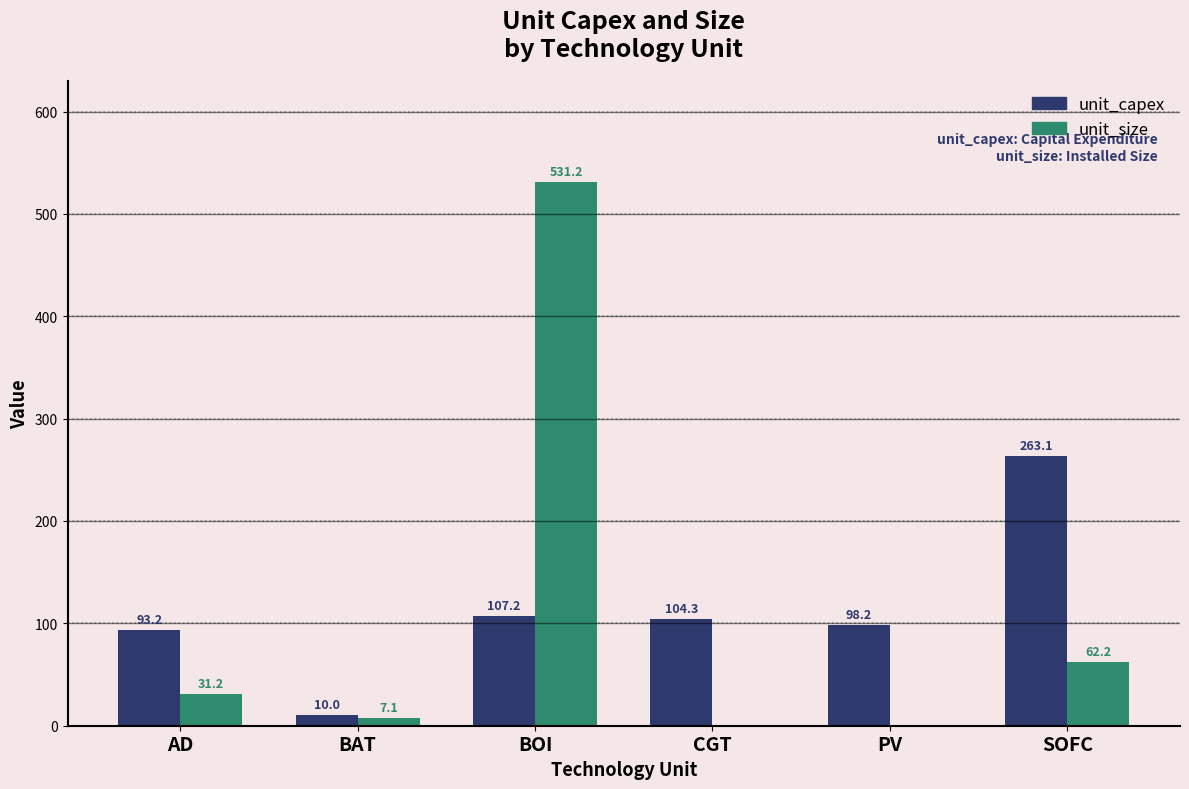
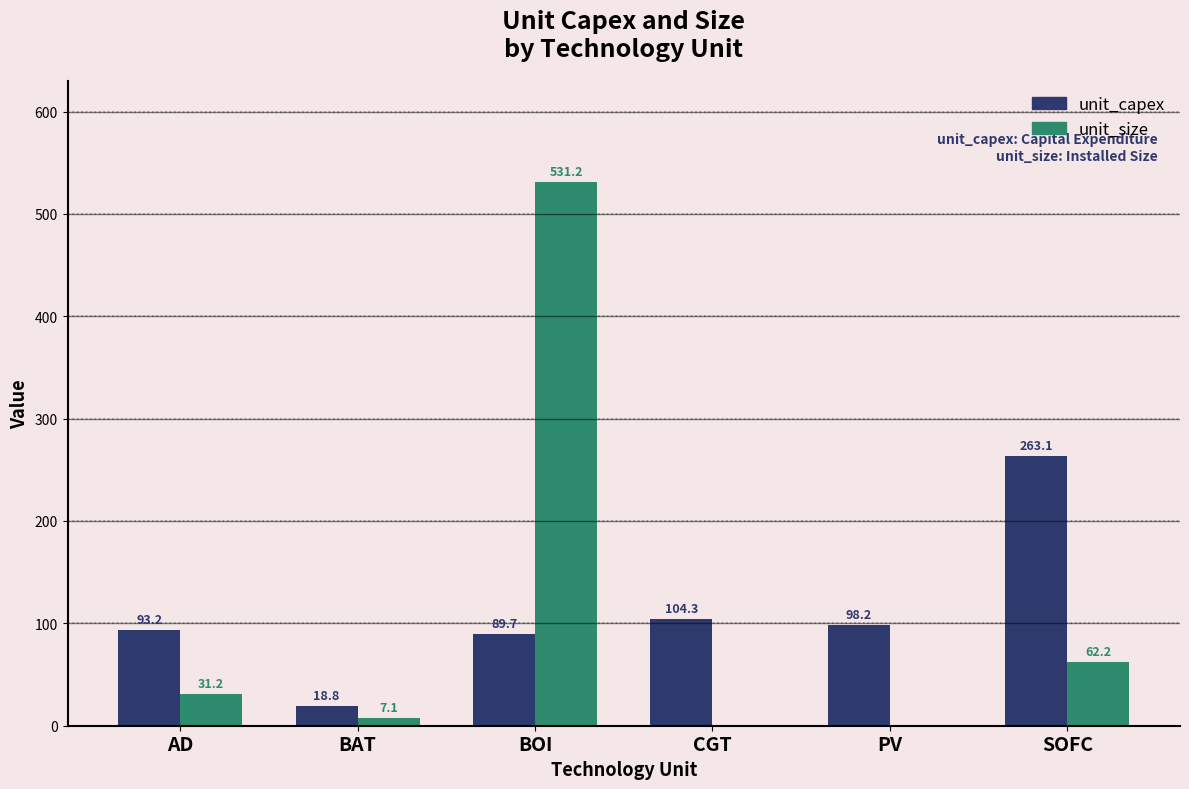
  {
    "unit_capex": {
      "AD": 93.2,
-     "BAT": 10.0,
-     "BOI": 107.2,
+     "BAT": 18.8,
+     "BOI": 89.7,
      "CGT": 104.3,
      "PV": 98.2,
      "SOFC": 263.1
    },
    "unit_size": {
      "AD": 31.2,
      "BAT": 7.1,
      "BOI": 531.2,
      "SOFC": 62.2
    }
  }
